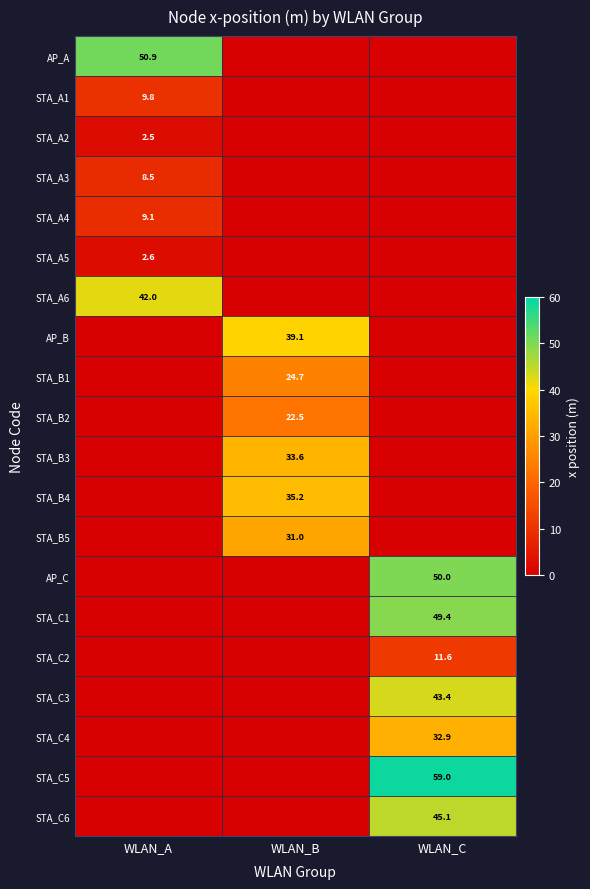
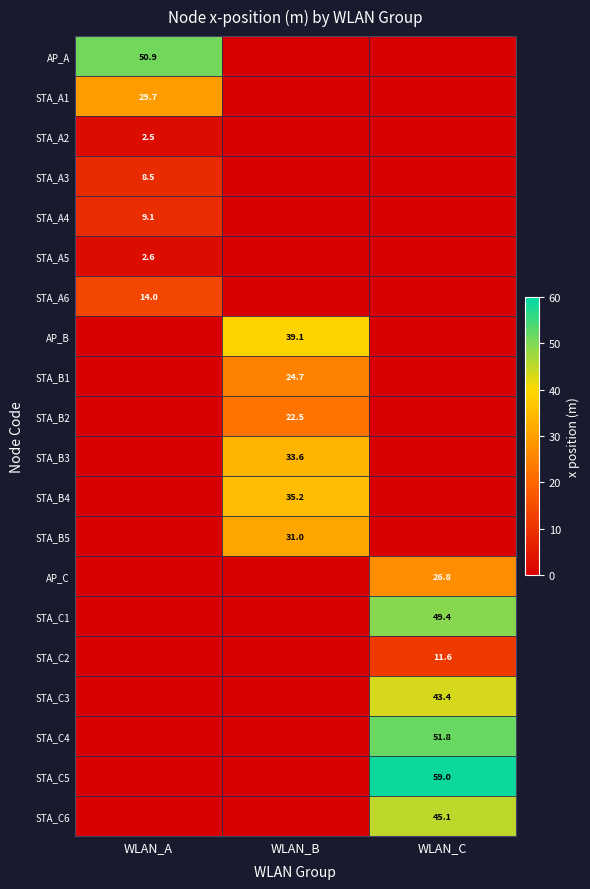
  {
    "AP_A": {
      "WLAN_A": 50.9
    },
    "STA_A1": {
-     "WLAN_A": 9.8
+     "WLAN_A": 29.7
    },
    "STA_A2": {
      "WLAN_A": 2.5
    },
    "STA_A3": {
      "WLAN_A": 8.5
    },
    "STA_A4": {
      "WLAN_A": 9.1
    },
    "STA_A5": {
      "WLAN_A": 2.6
    },
    "STA_A6": {
-     "WLAN_A": 42.0
+     "WLAN_A": 14.0
    },
    "AP_B": {
      "WLAN_B": 39.1
    },
    "STA_B1": {
      "WLAN_B": 24.7
    },
    "STA_B2": {
      "WLAN_B": 22.5
    },
    "STA_B3": {
      "WLAN_B": 33.6
    },
    "STA_B4": {
      "WLAN_B": 35.2
    },
    "STA_B5": {
      "WLAN_B": 31.0
    },
    "AP_C": {
-     "WLAN_C": 50.0
+     "WLAN_C": 26.8
    },
    "STA_C1": {
      "WLAN_C": 49.4
    },
    "STA_C2": {
      "WLAN_C": 11.6
    },
    "STA_C3": {
      "WLAN_C": 43.4
    },
    "STA_C4": {
-     "WLAN_C": 32.9
+     "WLAN_C": 51.8
    },
    "STA_C5": {
      "WLAN_C": 59.0
    },
    "STA_C6": {
      "WLAN_C": 45.1
    }
  }
